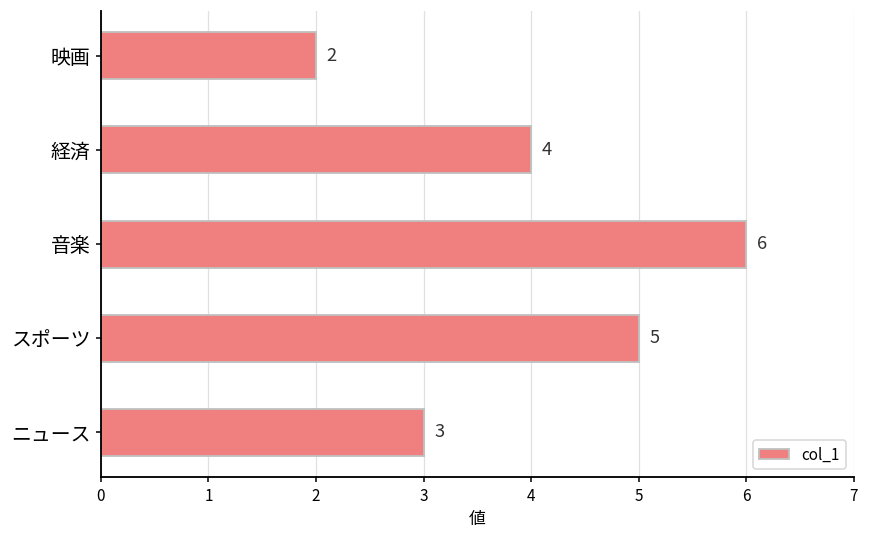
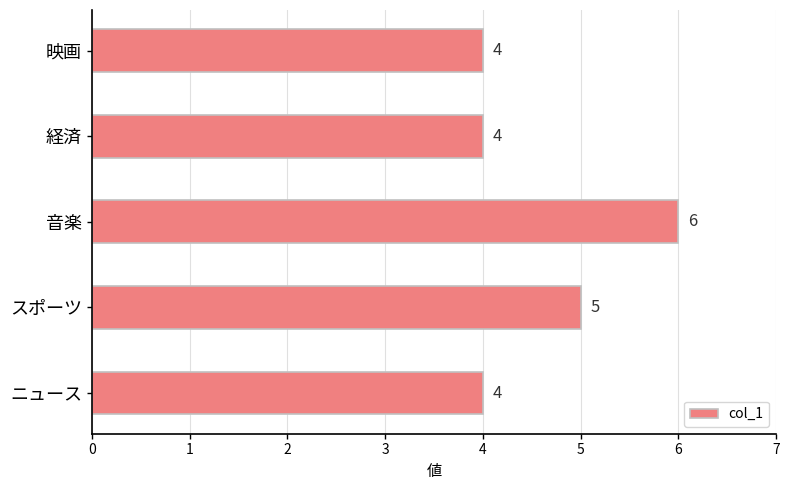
  {
-   "映画": 2,
+   "映画": 4,
    "経済": 4,
    "音楽": 6,
    "スポーツ": 5,
-   "ニュース": 3
+   "ニュース": 4
  }
